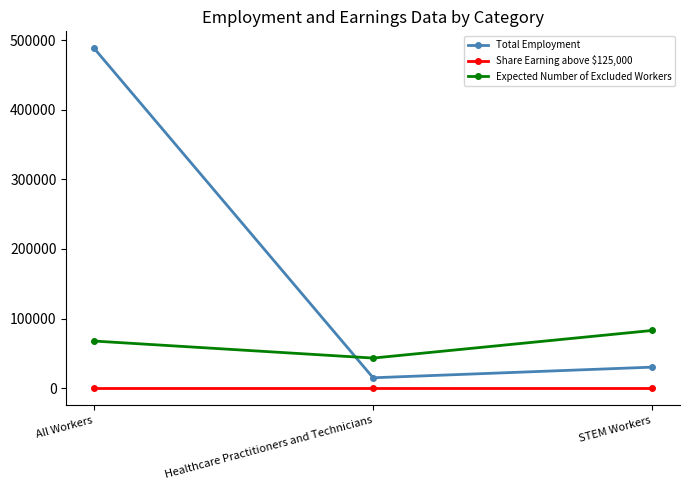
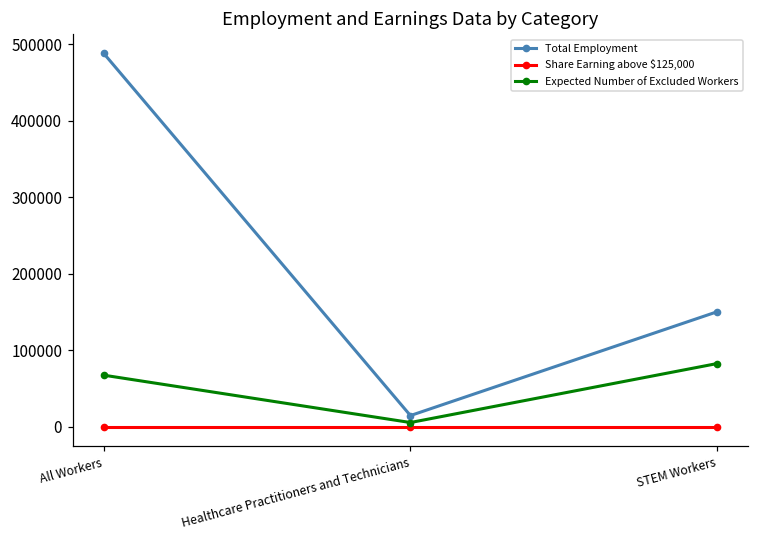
  {
    "Total Employment": {
      "All Workers": 490000,
      "Healthcare Practitioners and Technicians": 10000,
-     "STEM Workers": 30000
+     "STEM Workers": 150000
    },
    "Share Earning above $125,000": {
      "All Workers": 0,
      "Healthcare Practitioners and Technicians": 0,
      "STEM Workers": 0
    },
    "Expected Number of Excluded Workers": {
      "All Workers": 70000,
-     "Healthcare Practitioners and Technicians": 40000,
+     "Healthcare Practitioners and Technicians": 10000,
      "STEM Workers": 80000
    }
  }
